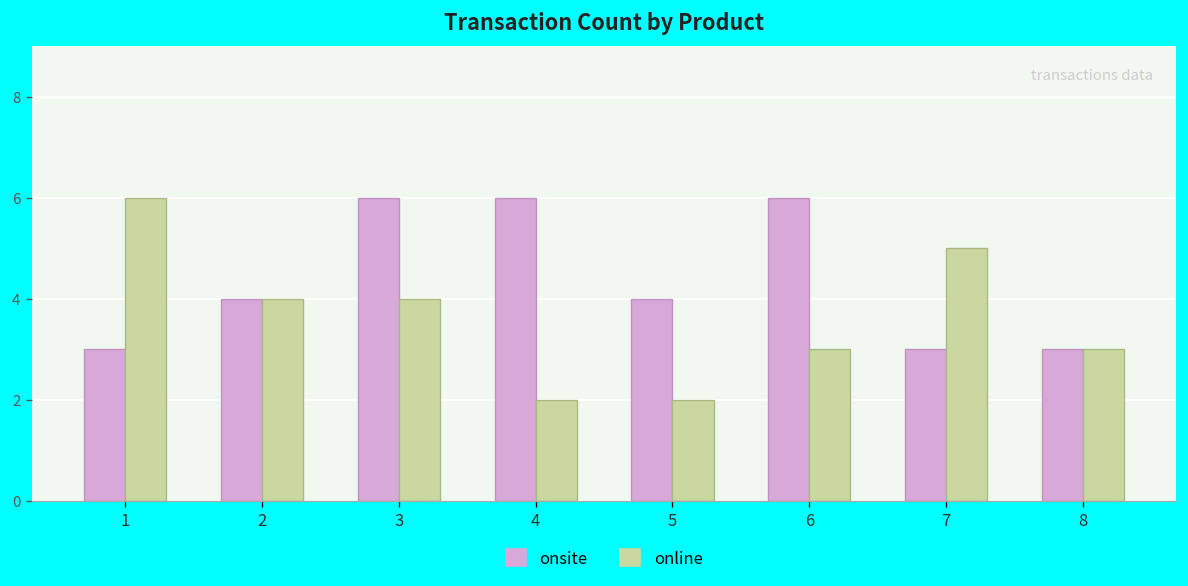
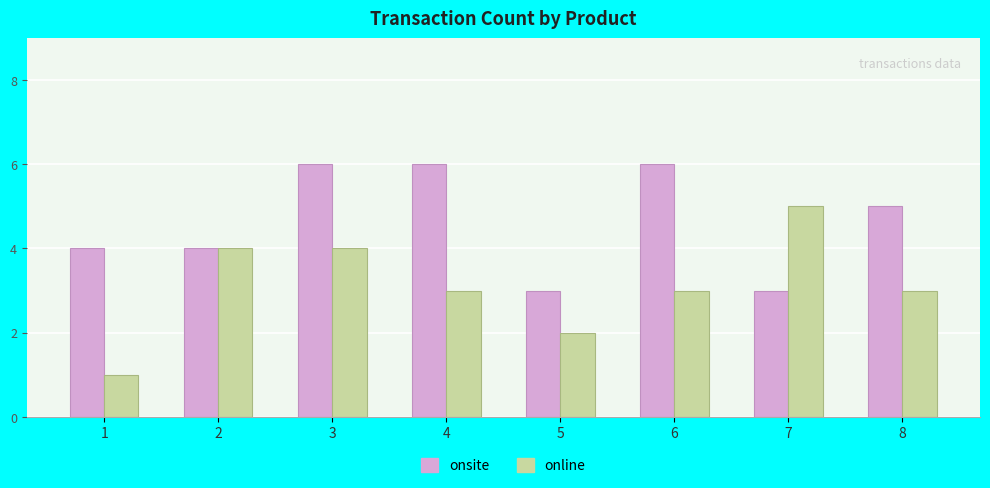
  {
    "onsite": {
-     "1": 3,
+     "1": 4,
      "2": 4,
      "3": 6,
      "4": 6,
-     "5": 4,
+     "5": 3,
      "6": 6,
      "7": 3,
-     "8": 3
+     "8": 5
    },
    "online": {
-     "1": 6,
+     "1": 1,
      "2": 4,
      "3": 4,
-     "4": 2,
+     "4": 3,
      "5": 2,
      "6": 3,
      "7": 5,
      "8": 3
    }
  }
